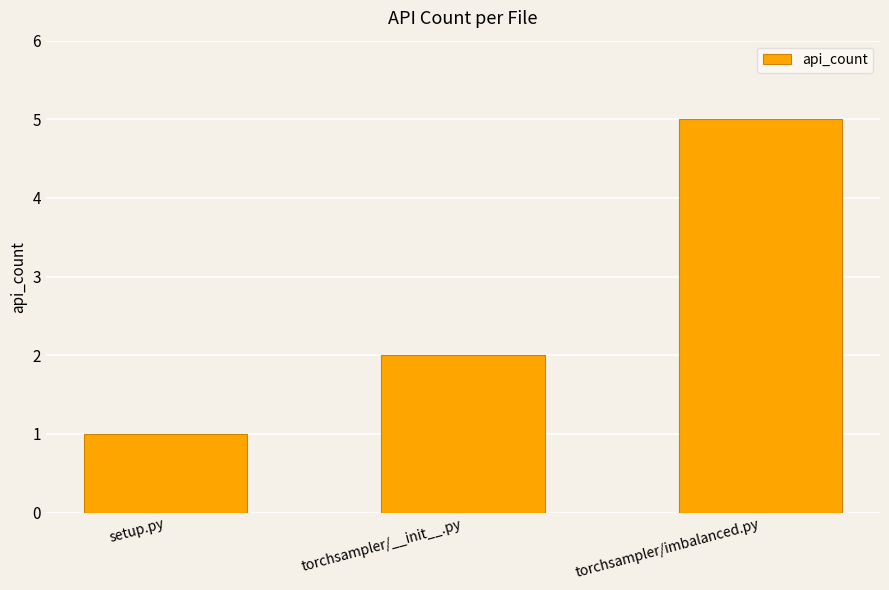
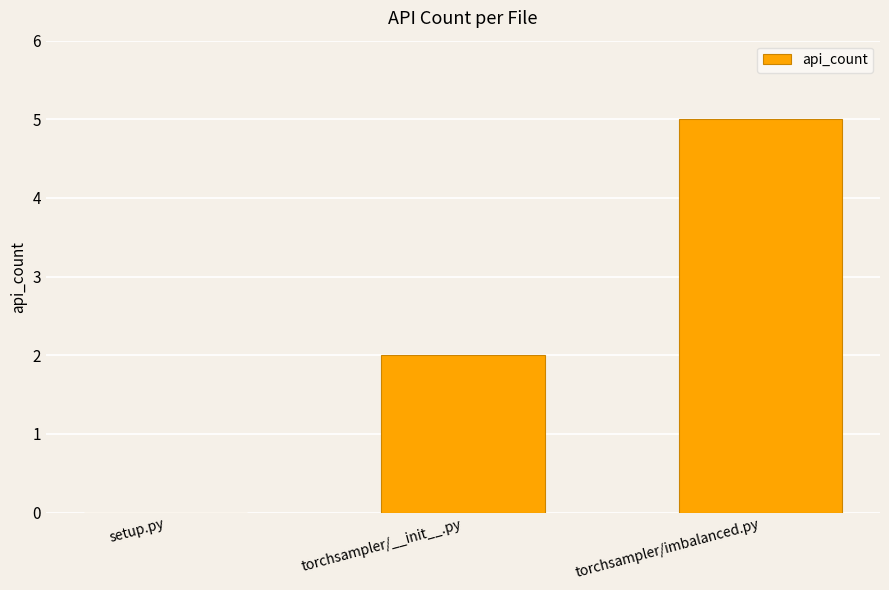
  {
-   "setup.py": 1,
+   "setup.py": 0,
    "torchsampler/__init__.py": 2,
    "torchsampler/imbalanced.py": 5
  }
